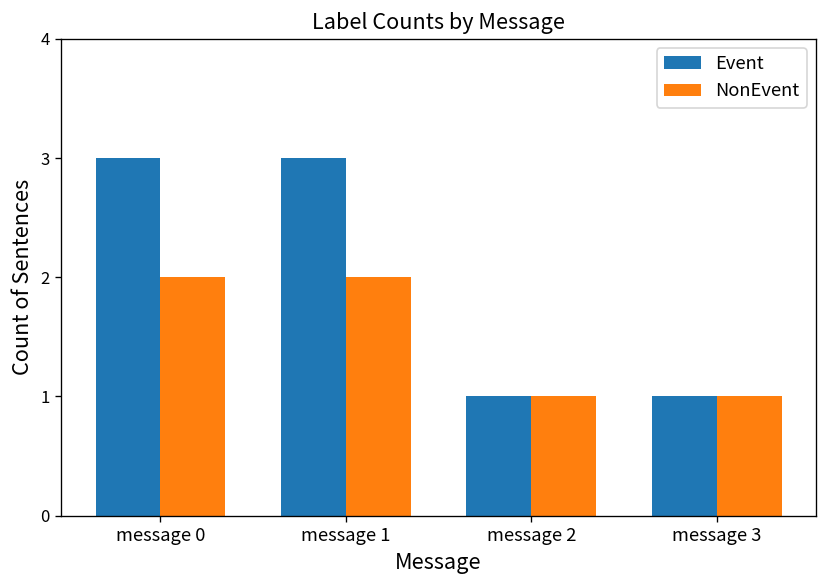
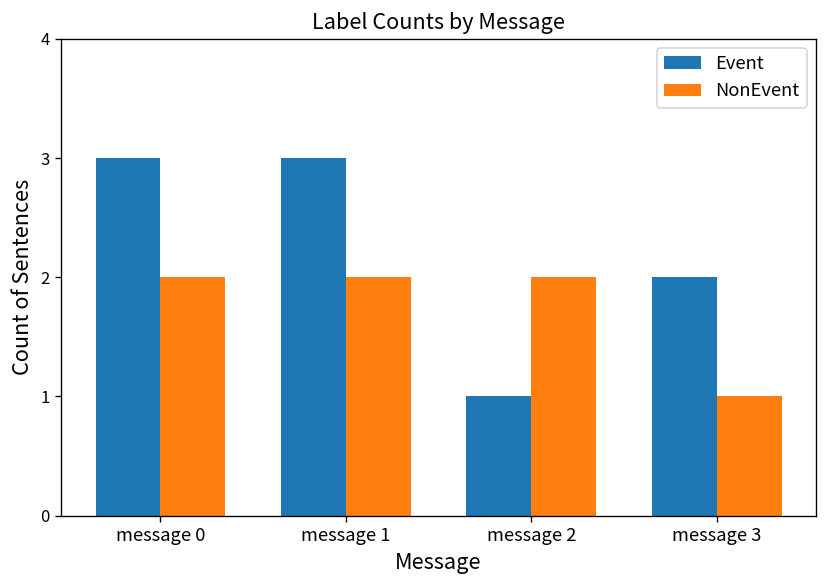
  {
    "Event": {
      "message 0": 3,
      "message 1": 3,
      "message 2": 1,
-     "message 3": 1
+     "message 3": 2
    },
    "NonEvent": {
      "message 0": 2,
      "message 1": 2,
-     "message 2": 1,
+     "message 2": 2,
      "message 3": 1
    }
  }
